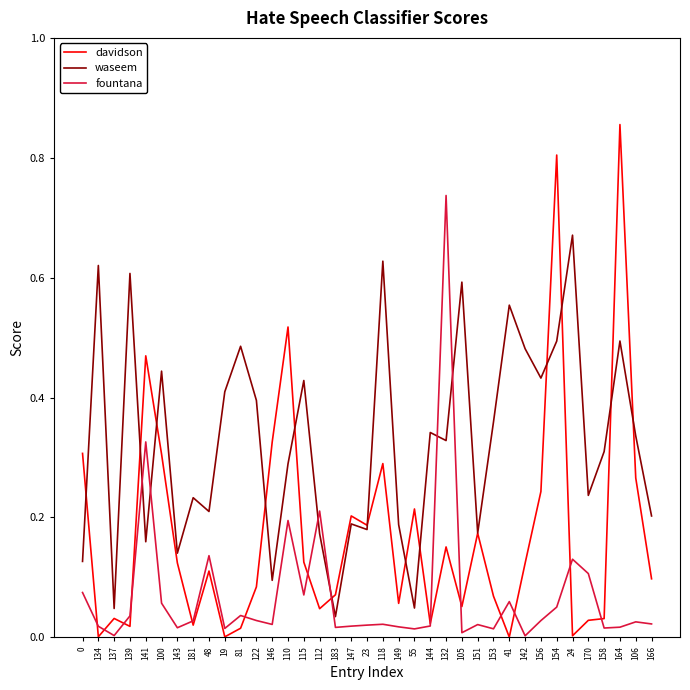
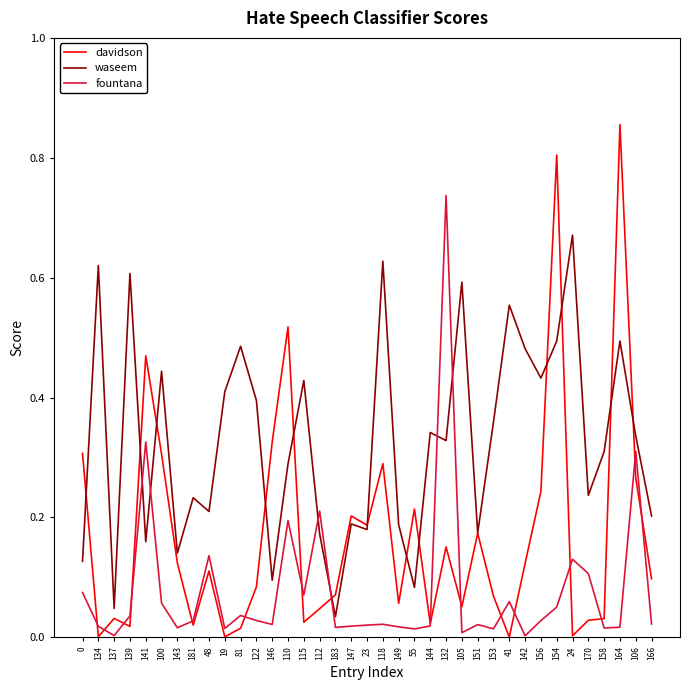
  {
    "davidson": {
      "0": 0.31,
      "134": 0.00,
      "137": 0.03,
      "139": 0.02,
      "141": 0.47,
      "100": 0.31,
      "143": 0.12,
      "181": 0.02,
      "48": 0.11,
      "19": 0.00,
      "81": 0.02,
      "122": 0.08,
      "146": 0.33,
      "110": 0.52,
-     "115": 0.13,
+     "115": 0.03,
      "112": 0.05,
      "183": 0.07,
      "147": 0.20,
      "23": 0.19,
      "118": 0.29,
      "149": 0.06,
      "55": 0.21,
      "132": 0.15,
      "105": 0.05,
      "153": 0.07,
      "41": 0.00,
      "142": 0.12,
      "156": 0.24,
      "154": 0.80,
      "24": 0.00,
      "170": 0.03,
      "158": 0.03,
      "164": 0.86,
      "106": 0.27,
      "166": 0.10
    },
    "waseem": {
      "0": 0.13,
      "134": 0.62,
      "137": 0.05,
      "139": 0.61,
      "141": 0.16,
      "100": 0.44,
      "143": 0.14,
      "181": 0.23,
      "48": 0.21,
      "19": 0.41,
      "81": 0.49,
      "122": 0.40,
      "146": 0.10,
      "110": 0.29,
      "115": 0.43,
      "112": 0.17,
      "183": 0.03,
      "147": 0.19,
      "23": 0.18,
      "118": 0.63,
      "149": 0.19,
-     "55": 0.05,
+     "55": 0.08,
      "144": 0.34,
      "132": 0.33,
      "105": 0.59,
      "153": 0.36,
      "41": 0.55,
      "142": 0.48,
      "156": 0.43,
      "154": 0.49,
      "24": 0.67,
      "170": 0.24,
      "158": 0.31,
      "164": 0.49,
      "106": 0.34,
      "166": 0.20
    },
    "fountana": {
      "0": 0.07,
      "134": 0.02,
      "137": 0.00,
      "139": 0.04,
      "141": 0.33,
      "100": 0.06,
      "143": 0.02,
      "181": 0.03,
      "48": 0.14,
      "19": 0.01,
      "81": 0.04,
      "122": 0.03,
      "146": 0.02,
      "110": 0.19,
      "115": 0.07,
      "112": 0.21,
      "183": 0.02,
      "147": 0.02,
      "23": 0.02,
      "118": 0.02,
      "149": 0.02,
      "55": 0.01,
      "132": 0.74,
      "105": 0.01,
      "151": 0.02,
      "153": 0.01,
      "41": 0.06,
      "142": 0.00,
      "156": 0.03,
      "154": 0.05,
      "24": 0.13,
      "170": 0.11,
      "158": 0.02,
      "164": 0.02,
-     "106": 0.03,
+     "106": 0.31,
      "166": 0.02
    }
  }
